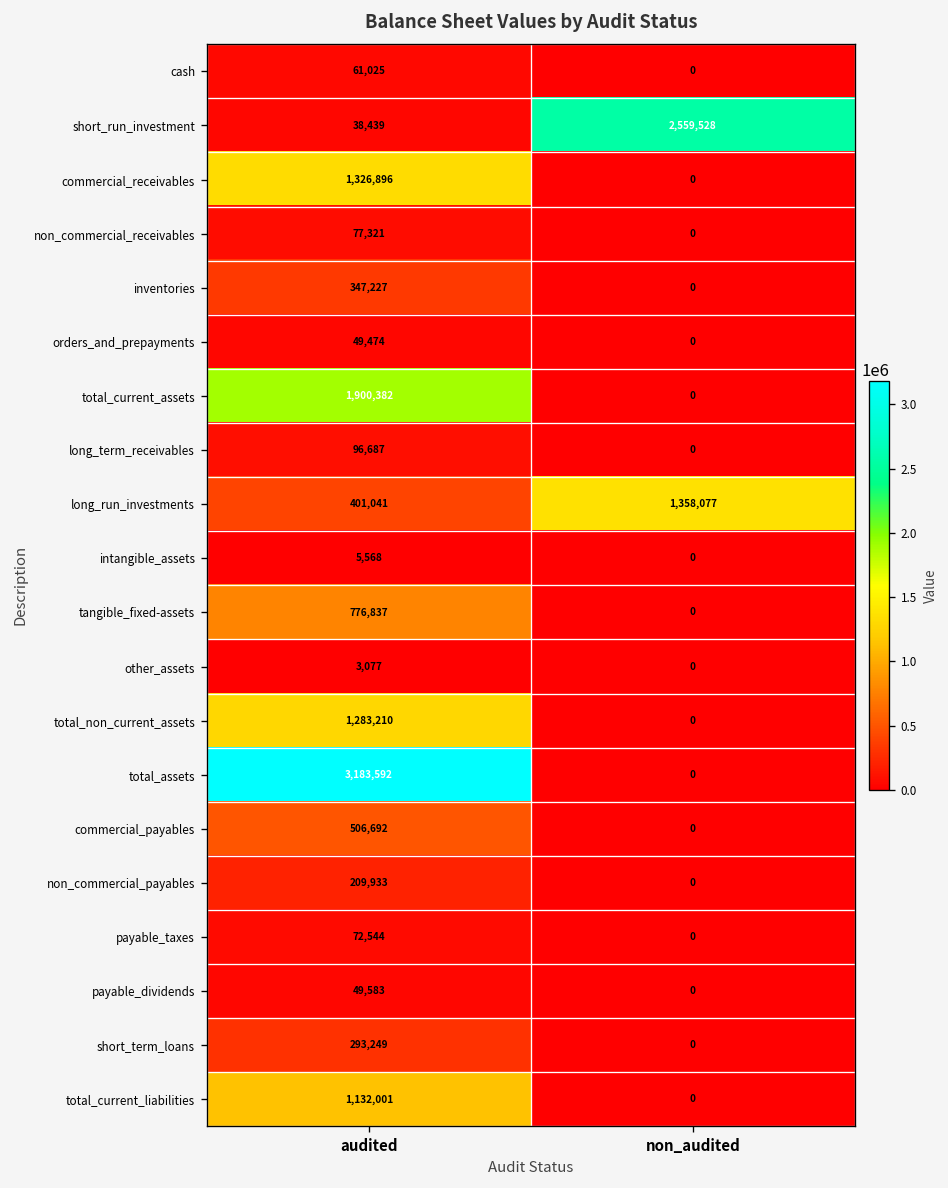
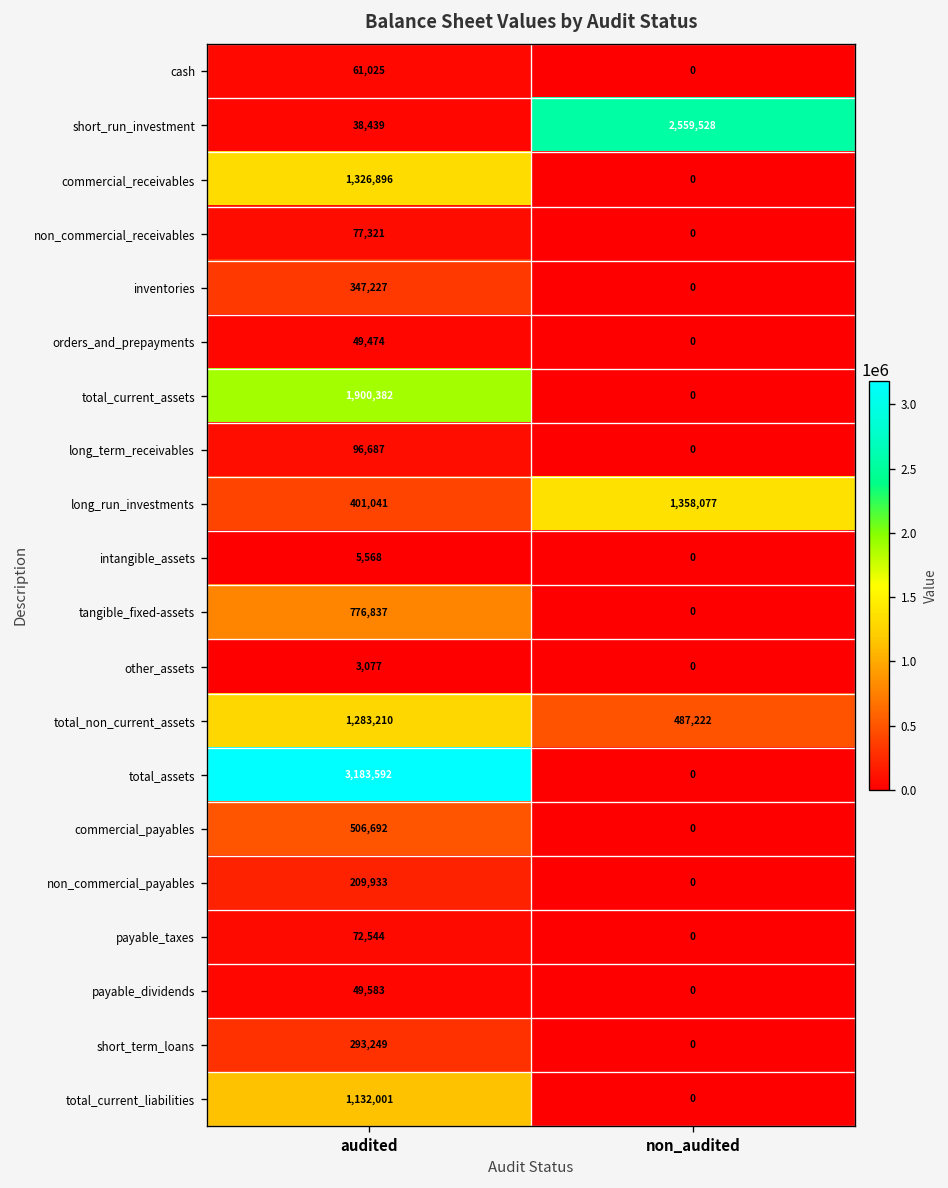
  {
    "cash": {
      "audited": "61,025",
      "non_audited": "0"
    },
    "short_run_investment": {
      "audited": "38,439",
      "non_audited": "2,559,528"
    },
    "commercial_receivables": {
      "audited": "1,326,896",
      "non_audited": "0"
    },
    "non_commercial_receivables": {
      "audited": "77,321",
      "non_audited": "0"
    },
    "inventories": {
      "audited": "347,227",
      "non_audited": "0"
    },
    "orders_and_prepayments": {
      "audited": "49,474",
      "non_audited": "0"
    },
    "total_current_assets": {
      "audited": "1,900,382",
      "non_audited": "0"
    },
    "long_term_receivables": {
      "audited": "96,687",
      "non_audited": "0"
    },
    "long_run_investments": {
      "audited": "401,041",
      "non_audited": "1,358,077"
    },
    "intangible_assets": {
      "audited": "5,568",
      "non_audited": "0"
    },
    "tangible_fixed-assets": {
      "audited": "776,837",
      "non_audited": "0"
    },
    "other_assets": {
      "audited": "3,077",
      "non_audited": "0"
    },
    "total_non_current_assets": {
      "audited": "1,283,210",
-     "non_audited": "0"
+     "non_audited": "487,222"
    },
    "total_assets": {
      "audited": "3,183,592",
      "non_audited": "0"
    },
    "commercial_payables": {
      "audited": "506,692",
      "non_audited": "0"
    },
    "non_commercial_payables": {
      "audited": "209,933",
      "non_audited": "0"
    },
    "payable_taxes": {
      "audited": "72,544",
      "non_audited": "0"
    },
    "payable_dividends": {
      "audited": "49,583",
      "non_audited": "0"
    },
    "short_term_loans": {
      "audited": "293,249",
      "non_audited": "0"
    },
    "total_current_liabilities": {
      "audited": "1,132,001",
      "non_audited": "0"
    }
  }
